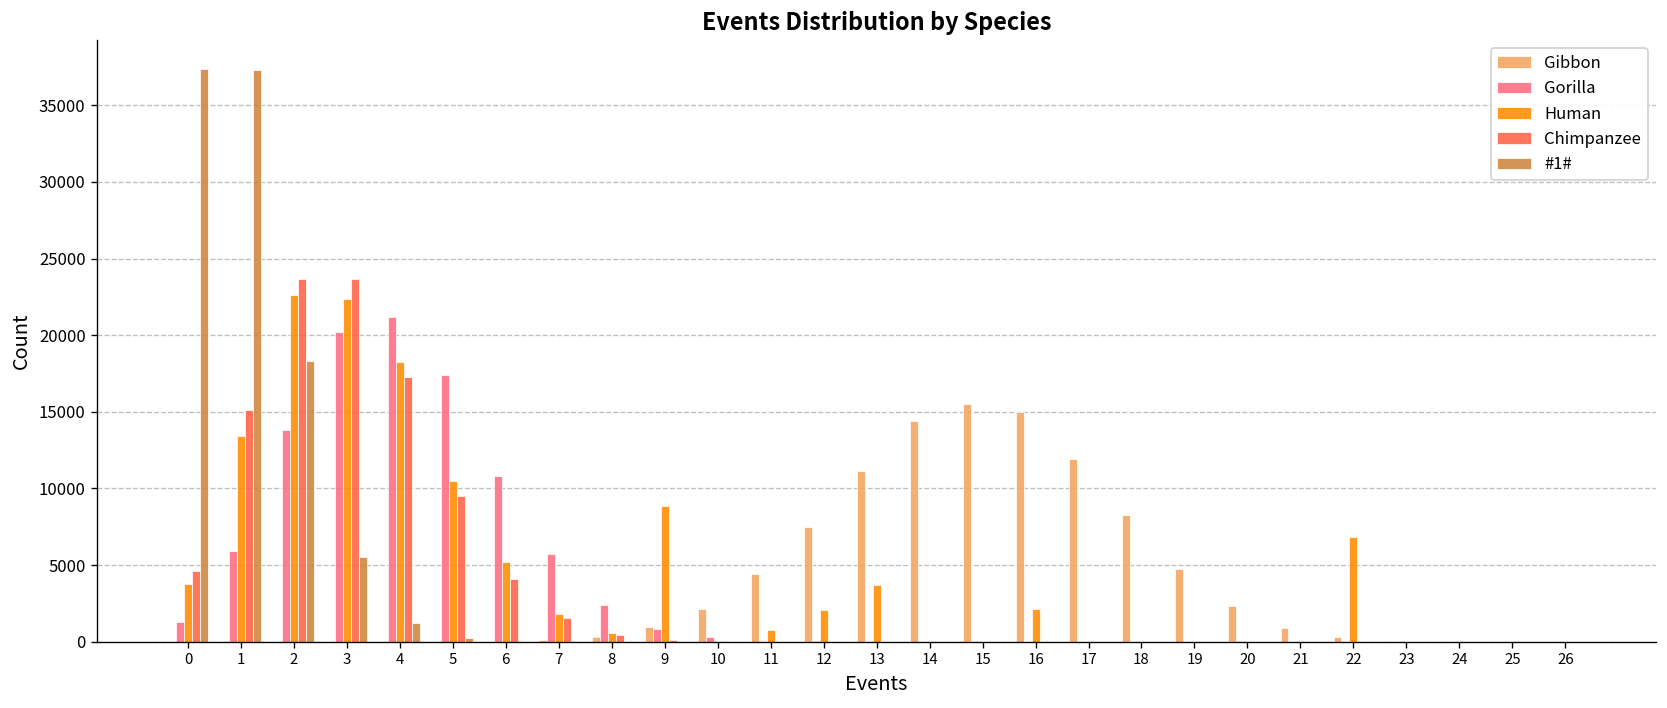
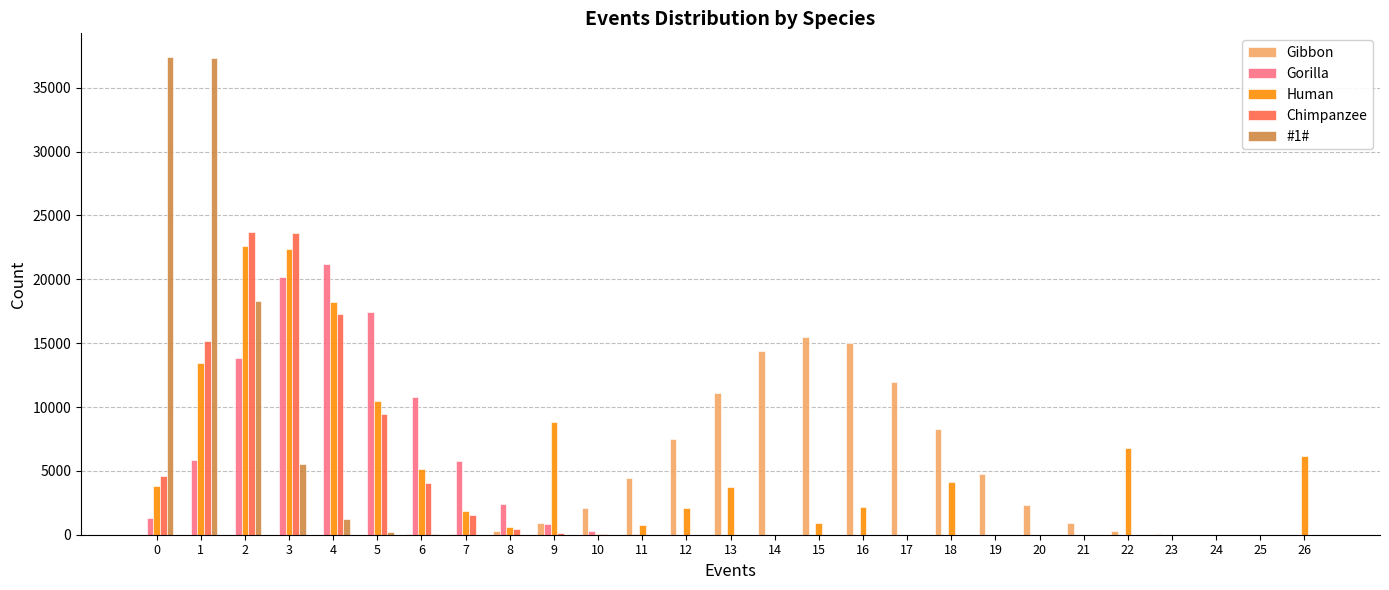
  {
    "Human": {
      "0": 3800,
      "1": 13400,
      "2": 22600,
      "3": 22400,
      "4": 18200,
      "5": 10500,
      "6": 5200,
      "7": 1800,
      "8": 600,
      "9": 8900,
      "11": 800,
      "12": 2100,
      "13": 3700,
      "14": 0,
-     "15": 0,
+     "15": 900,
      "16": 2100,
      "17": 0,
-     "18": 0,
+     "18": 4100,
      "19": 0,
      "20": 0,
      "21": 0,
      "22": 6800,
      "23": 0,
      "24": 0,
      "25": 0,
-     "26": 0
+     "26": 6100
    }
  }
